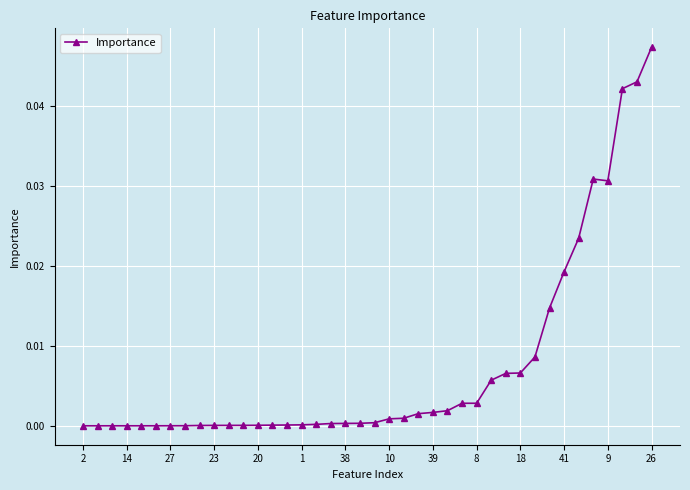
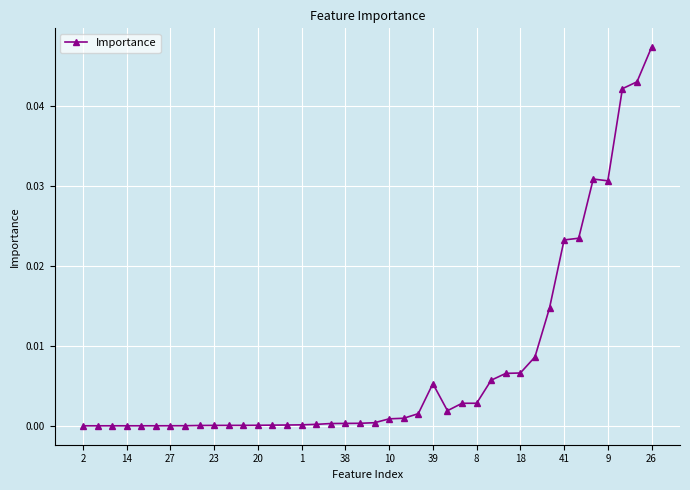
  {
    "27": 0.000,
-   "39": 0.002,
+   "39": 0.005,
    "18": 0.007,
-   "41": 0.019,
+   "41": 0.023,
    "9": 0.031
  }
